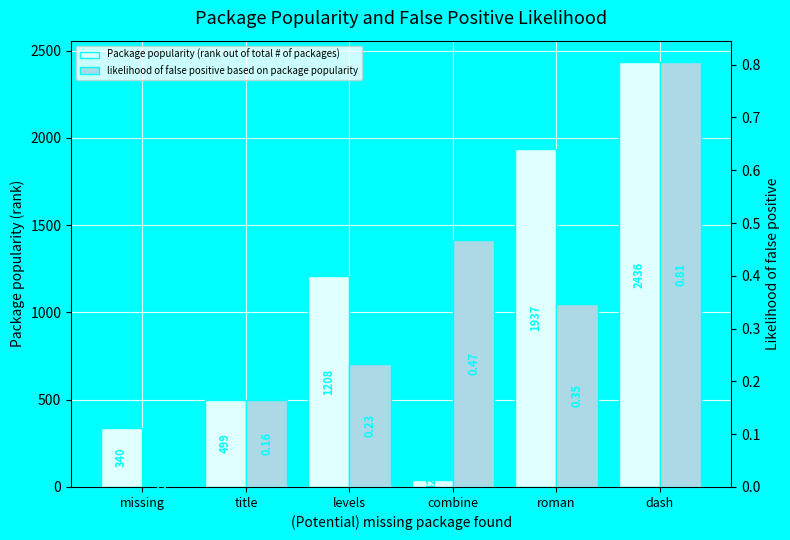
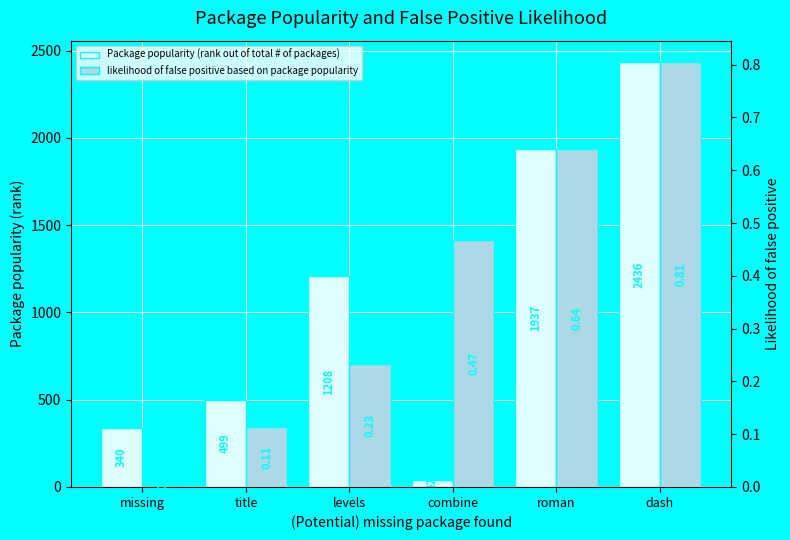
  {
    "Package popularity (rank out of total # of packages)": {
      "missing": 340,
      "title": 499,
      "levels": 1208,
      "roman": 1937,
      "dash": 2436
    },
    "likelihood of false positive based on package popularity": {
-     "title": 0.16,
+     "title": 0.11,
      "levels": 0.23,
      "combine": 0.47,
-     "roman": 0.35,
+     "roman": 0.64,
      "dash": 0.81
    }
  }
